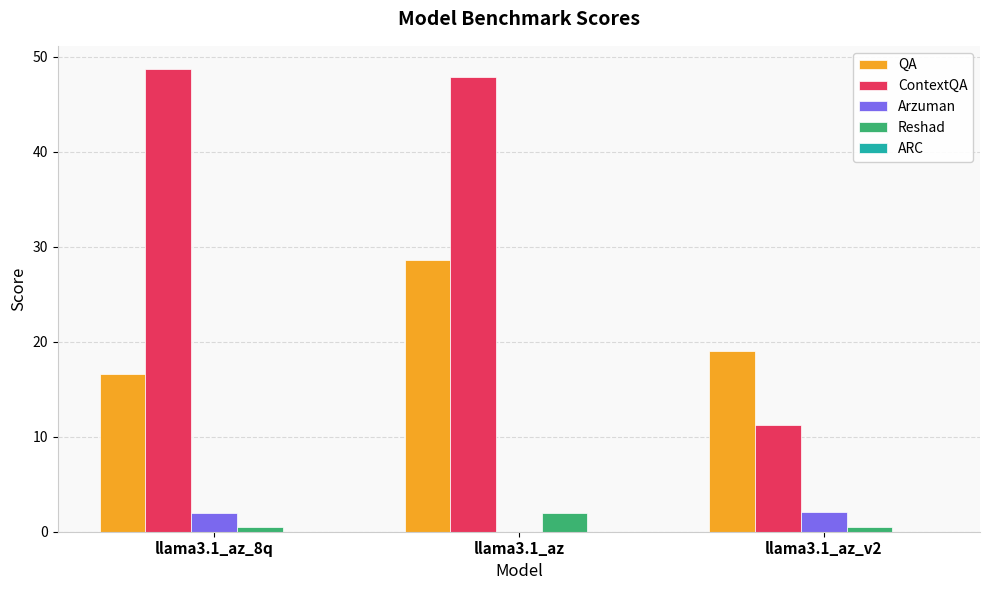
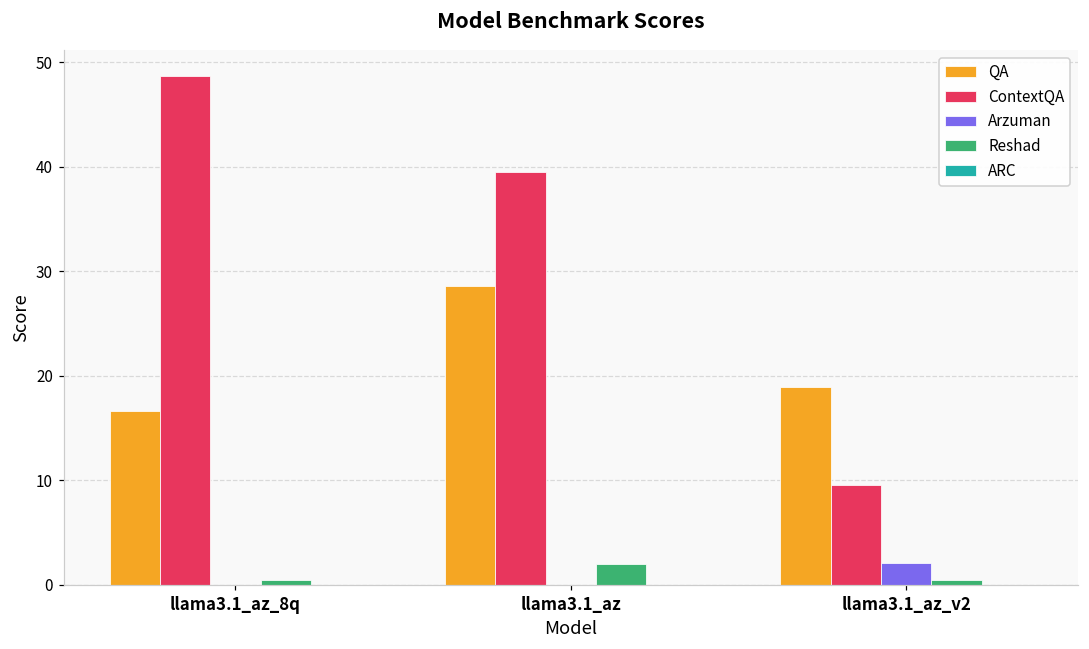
  {
    "QA": {
      "llama3.1_az_8q": 17,
      "llama3.1_az": 29,
      "llama3.1_az_v2": 19
    },
    "ContextQA": {
      "llama3.1_az_8q": 49,
-     "llama3.1_az": 48,
-     "llama3.1_az_v2": 11
+     "llama3.1_az": 40,
+     "llama3.1_az_v2": 10
    },
    "Arzuman": {
-     "llama3.1_az_8q": 2,
+     "llama3.1_az_8q": 0,
      "llama3.1_az": 0,
      "llama3.1_az_v2": 2
    },
    "Reshad": {
      "llama3.1_az_8q": 1,
      "llama3.1_az": 2,
      "llama3.1_az_v2": 1
    },
    "ARC": {
      "llama3.1_az_8q": 0,
      "llama3.1_az": 0,
      "llama3.1_az_v2": 0
    }
  }
